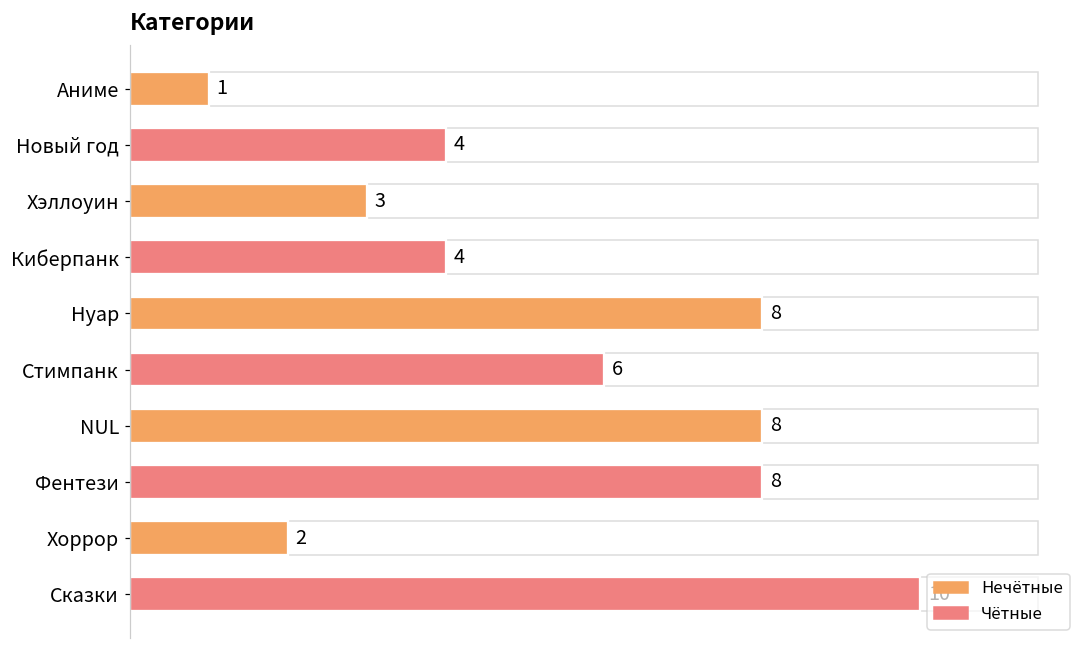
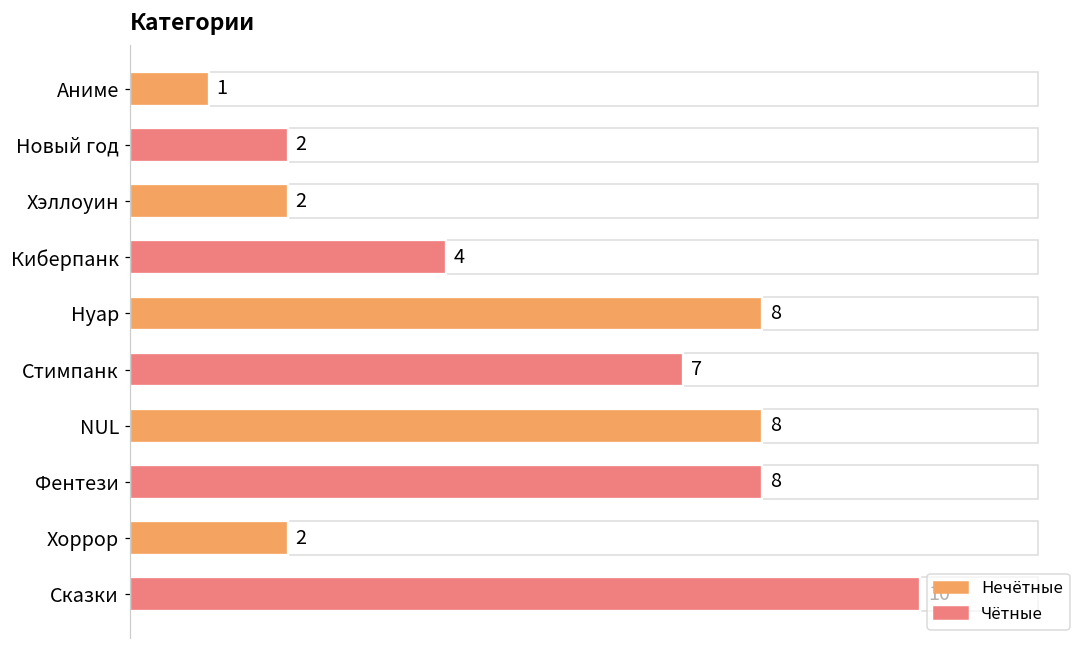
  {
    "Аниме": 1,
-   "Новый год": 4,
-   "Хэллоуин": 3,
+   "Новый год": 2,
+   "Хэллоуин": 2,
    "Киберпанк": 4,
    "Нуар": 8,
-   "Стимпанк": 6,
+   "Стимпанк": 7,
    "NUL": 8,
    "Фентези": 8,
    "Хоррор": 2
  }
